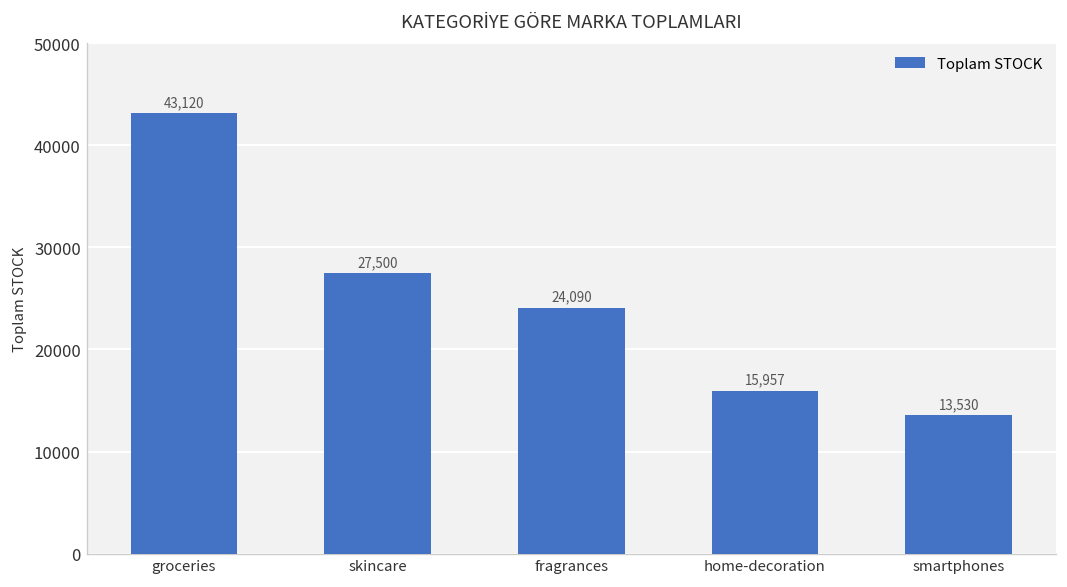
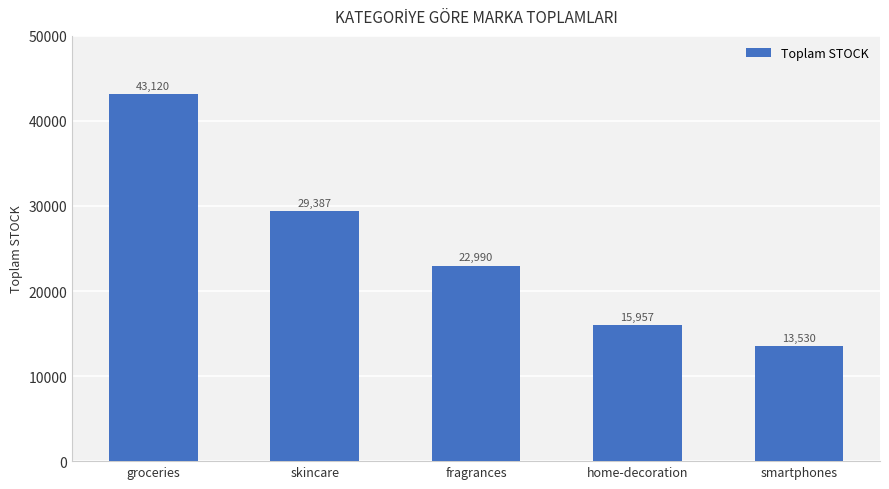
  {
    "groceries": "43,120",
-   "skincare": "27,500",
-   "fragrances": "24,090",
+   "skincare": "29,387",
+   "fragrances": "22,990",
    "home-decoration": "15,957",
    "smartphones": "13,530"
  }
